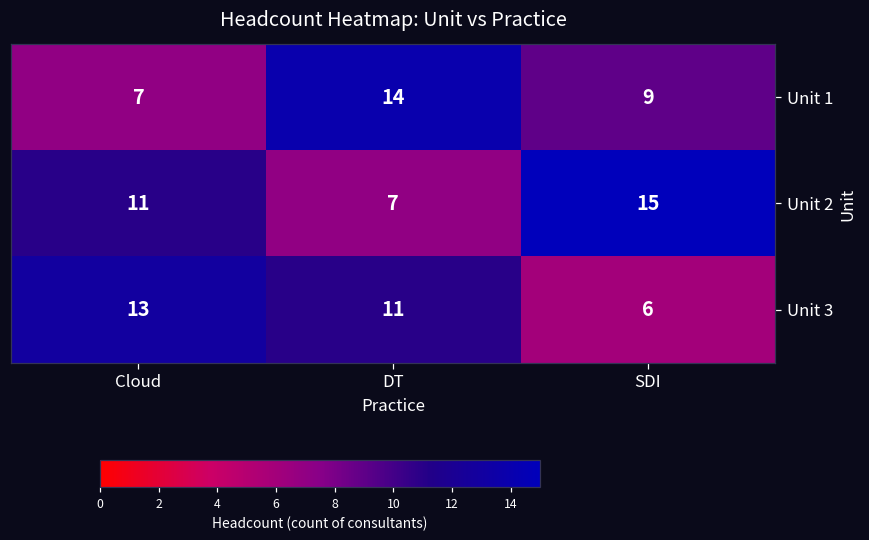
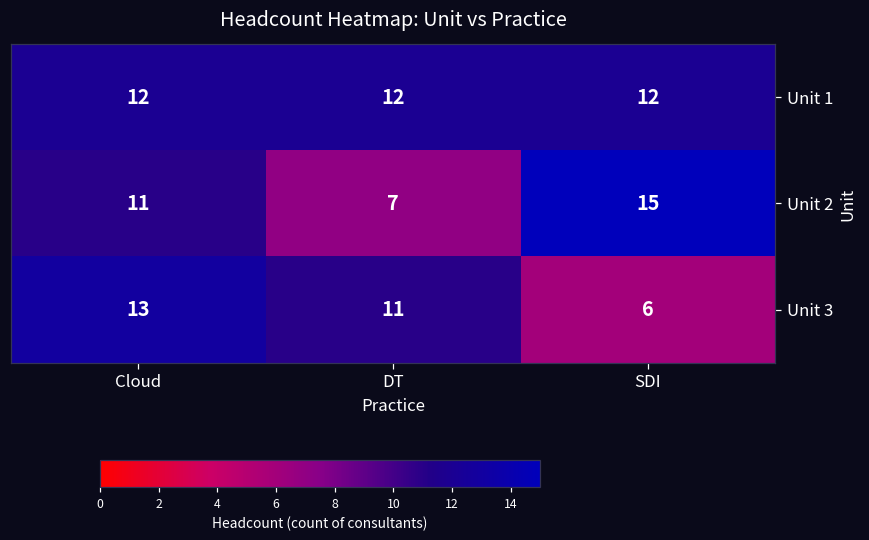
  {
    "Unit 1": {
-     "Cloud": 7,
-     "DT": 14,
-     "SDI": 9
+     "Cloud": 12,
+     "DT": 12,
+     "SDI": 12
    },
    "Unit 2": {
      "Cloud": 11,
      "DT": 7,
      "SDI": 15
    },
    "Unit 3": {
      "Cloud": 13,
      "DT": 11,
      "SDI": 6
    }
  }
